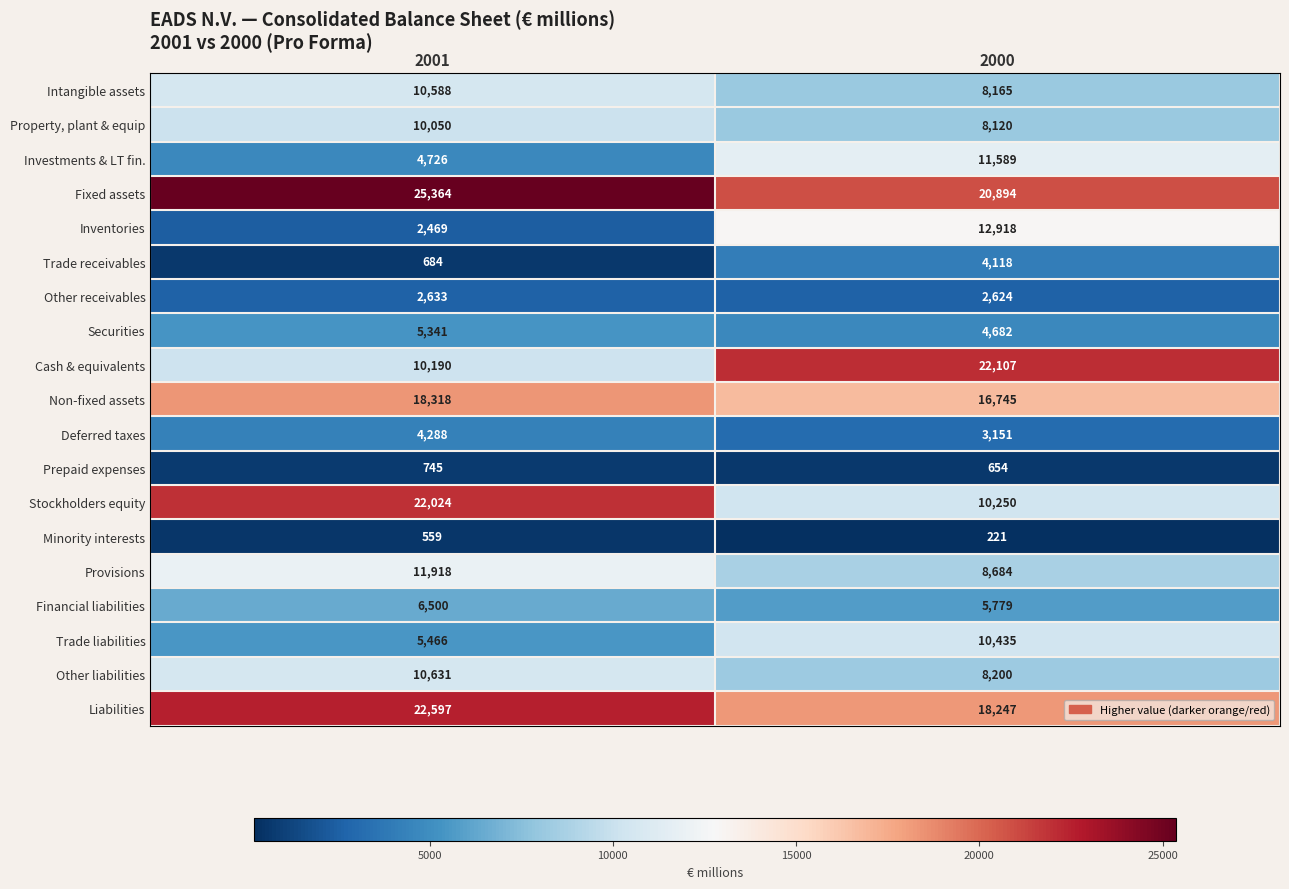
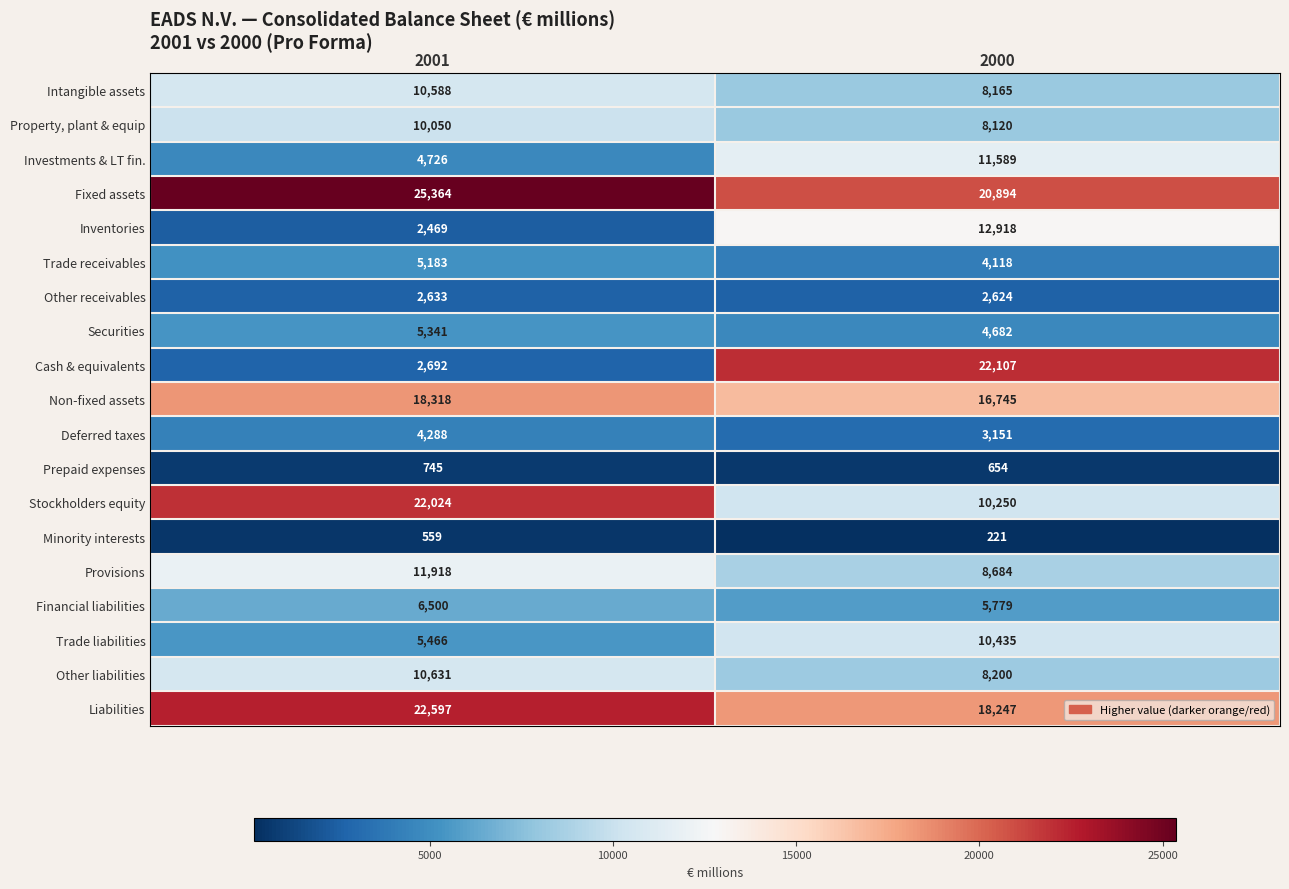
  {
    "Intangible assets": {
      "2001": "10,588",
      "2000": "8,165"
    },
    "Property, plant & equip": {
      "2001": "10,050",
      "2000": "8,120"
    },
    "Investments & LT fin.": {
      "2001": "4,726",
      "2000": "11,589"
    },
    "Fixed assets": {
      "2001": "25,364",
      "2000": "20,894"
    },
    "Inventories": {
      "2001": "2,469",
      "2000": "12,918"
    },
    "Trade receivables": {
-     "2001": "684",
+     "2001": "5,183",
      "2000": "4,118"
    },
    "Other receivables": {
      "2001": "2,633",
      "2000": "2,624"
    },
    "Securities": {
      "2001": "5,341",
      "2000": "4,682"
    },
    "Cash & equivalents": {
-     "2001": "10,190",
+     "2001": "2,692",
      "2000": "22,107"
    },
    "Non-fixed assets": {
      "2001": "18,318",
      "2000": "16,745"
    },
    "Deferred taxes": {
      "2001": "4,288",
      "2000": "3,151"
    },
    "Prepaid expenses": {
      "2001": "745",
      "2000": "654"
    },
    "Stockholders equity": {
      "2001": "22,024",
      "2000": "10,250"
    },
    "Minority interests": {
      "2001": "559",
      "2000": "221"
    },
    "Provisions": {
      "2001": "11,918",
      "2000": "8,684"
    },
    "Financial liabilities": {
      "2001": "6,500",
      "2000": "5,779"
    },
    "Trade liabilities": {
      "2001": "5,466",
      "2000": "10,435"
    },
    "Other liabilities": {
      "2001": "10,631",
      "2000": "8,200"
    },
    "Liabilities": {
      "2001": "22,597",
      "2000": "18,247"
    }
  }
